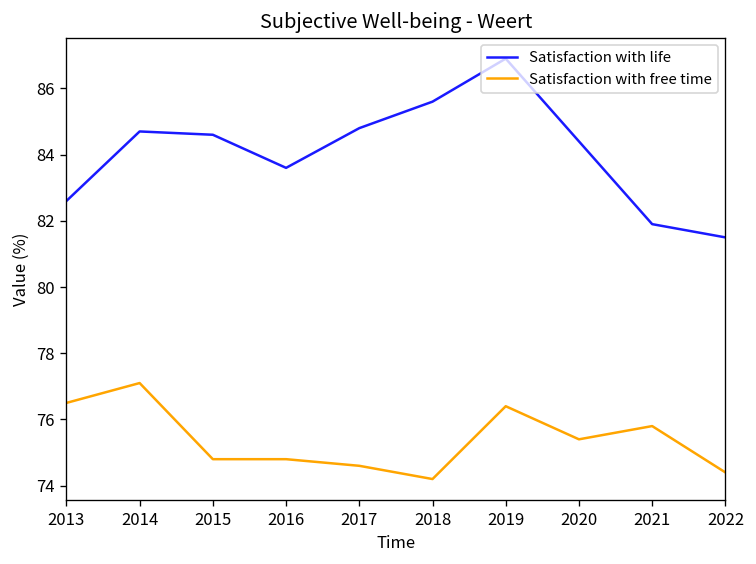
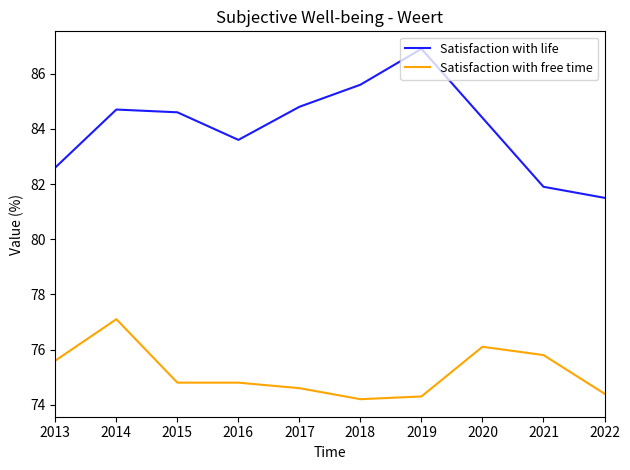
  {
    "Satisfaction with life": {
      "2013": 82.6,
      "2014": 84.7,
      "2015": 84.6,
      "2016": 83.6,
      "2017": 84.8,
      "2018": 85.6,
      "2020": 84.4,
      "2021": 81.9,
      "2022": 81.5
    },
    "Satisfaction with free time": {
-     "2013": 76.5,
+     "2013": 75.6,
      "2014": 77.1,
      "2015": 74.8,
      "2016": 74.8,
      "2017": 74.6,
      "2018": 74.2,
-     "2019": 76.4,
-     "2020": 75.4,
+     "2019": 74.3,
+     "2020": 76.1,
      "2021": 75.8,
      "2022": 74.4
    }
  }
